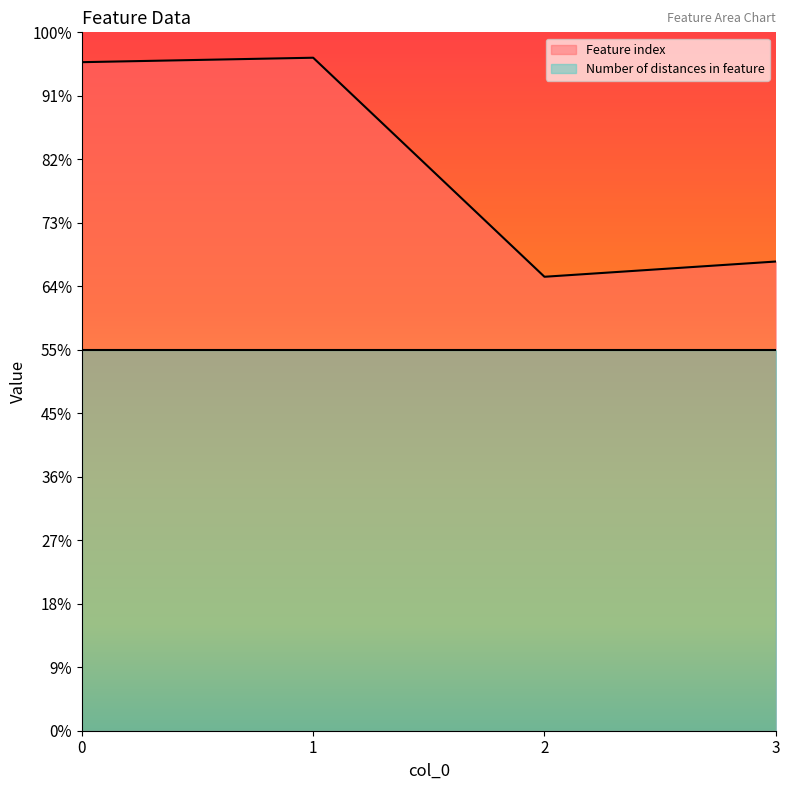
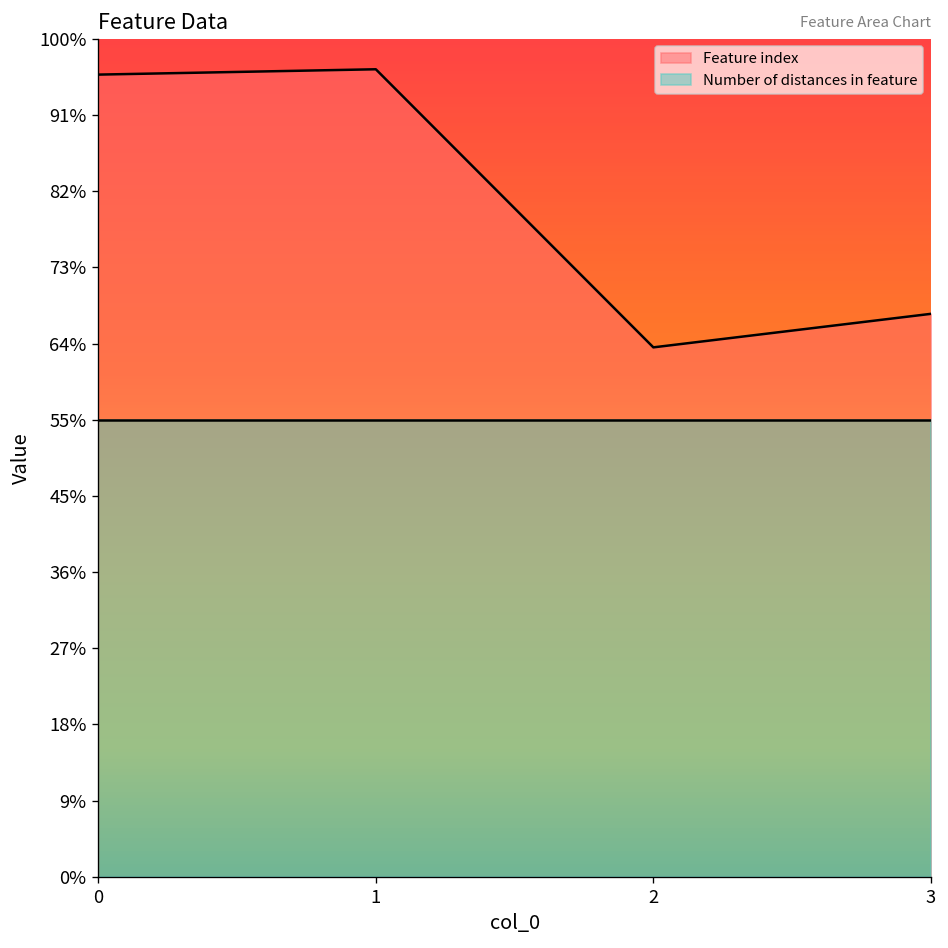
  {
    "Feature index": {
      "0": "96%",
      "1": "96%",
-     "2": "65%",
+     "2": "63%",
      "3": "67%"
    },
    "Number of distances in feature": {
      "0": "55%",
      "1": "55%",
      "2": "55%",
      "3": "55%"
    }
  }
